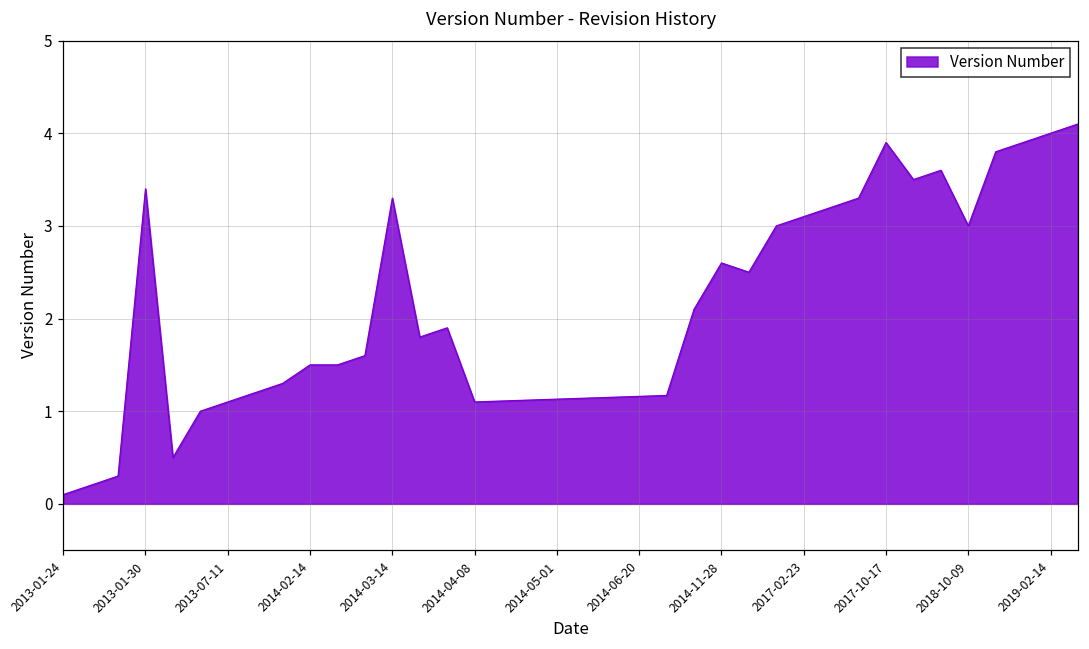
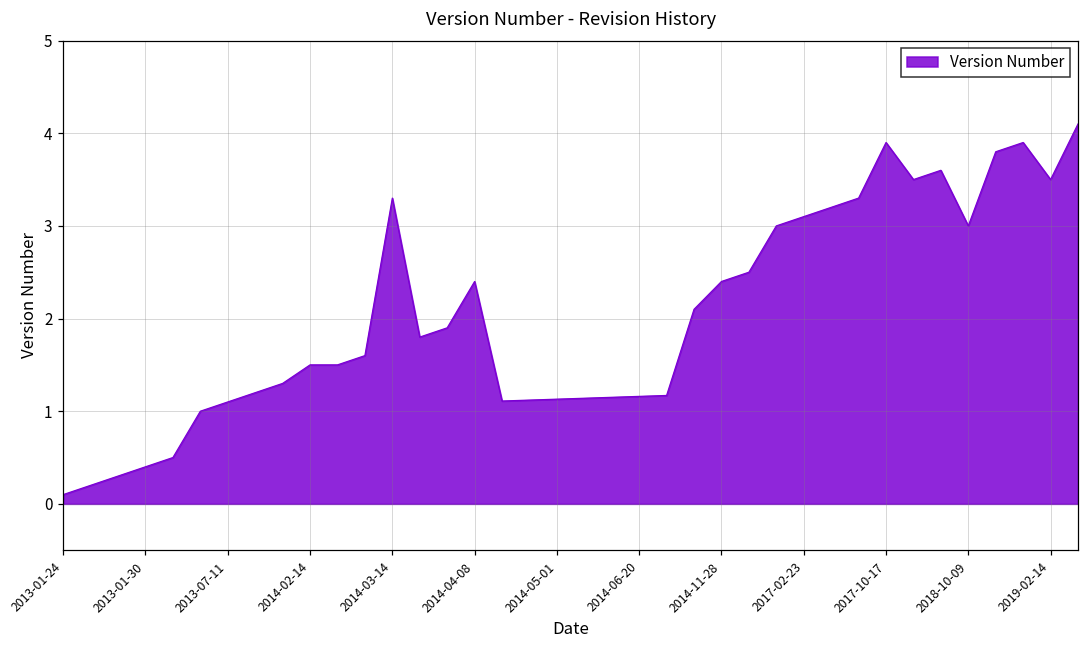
  {
    "2013-01-24": 0.1,
-   "2013-01-30": 3.4,
+   "2013-01-30": 0.4,
    "2013-07-11": 1.1,
    "2014-02-14": 1.5,
    "2014-03-14": 3.3,
-   "2014-04-08": 1.1,
+   "2014-04-08": 2.4,
    "2014-05-01": 1.1,
    "2014-06-20": 1.2,
-   "2014-11-28": 2.6,
+   "2014-11-28": 2.4,
    "2017-02-23": 3.1,
    "2017-10-17": 3.9,
    "2018-10-09": 3.0,
-   "2019-02-14": 4.0
+   "2019-02-14": 3.5
  }
